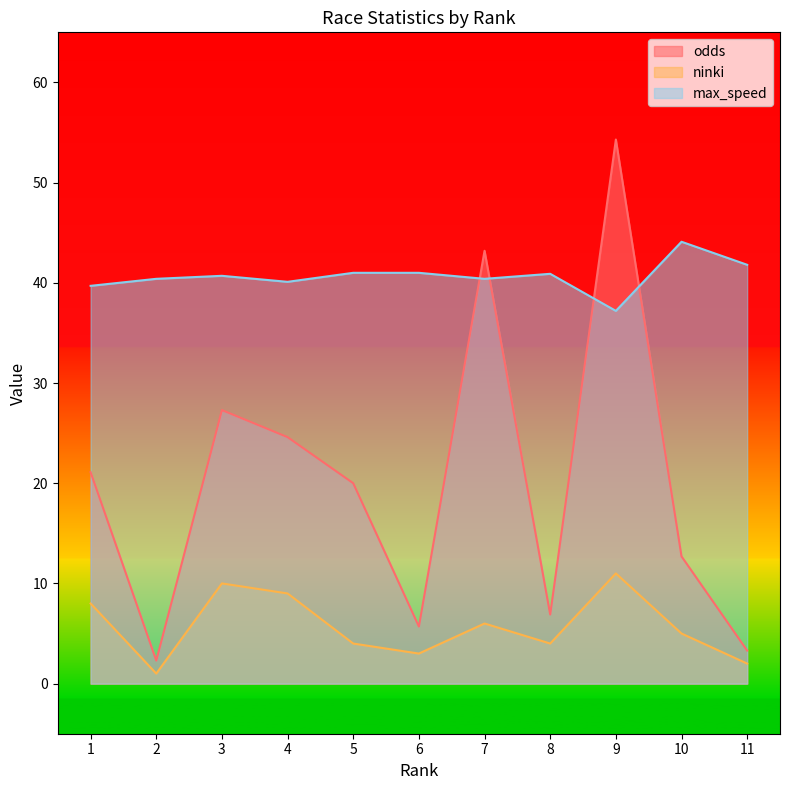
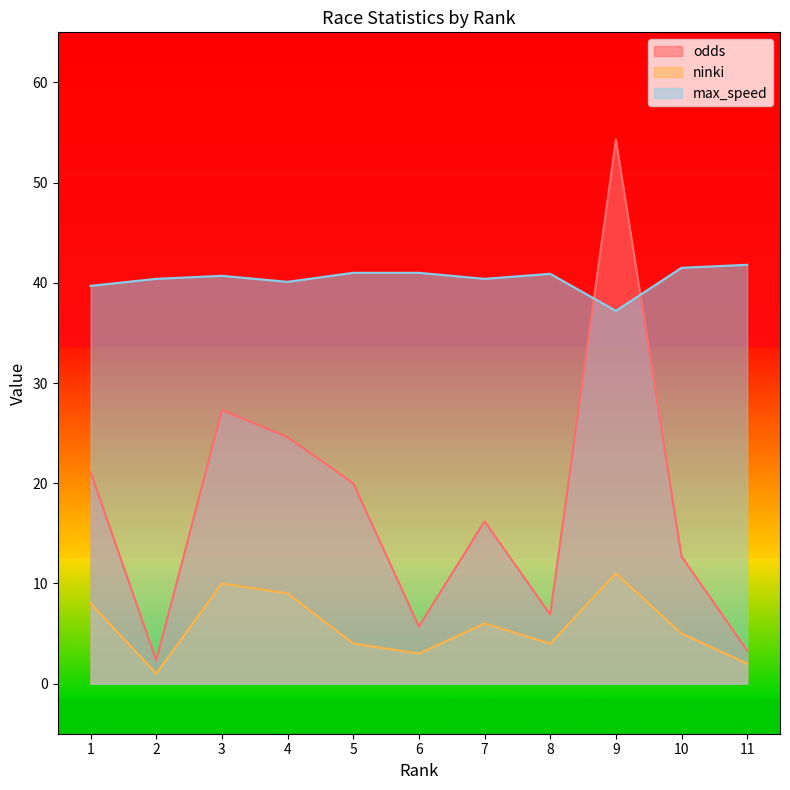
  {
    "odds": {
      "1": 21.1,
      "2": 2.3,
      "3": 27.3,
      "4": 24.6,
      "5": 20.0,
      "6": 5.7,
-     "7": 43.2,
+     "7": 16.2,
      "8": 6.9,
      "9": 54.3,
      "10": 12.7,
      "11": 3.3
    },
    "ninki": {
      "1": 8.0,
      "2": 1.0,
      "3": 10.0,
      "4": 9.0,
      "5": 4.0,
      "6": 3.0,
      "7": 6.0,
      "8": 4.0,
      "9": 11.0,
      "10": 5.0,
      "11": 2.0
    },
    "max_speed": {
      "1": 39.7,
      "2": 40.4,
      "3": 40.7,
      "4": 40.1,
      "5": 41.0,
      "6": 41.0,
      "7": 40.4,
      "8": 40.9,
      "9": 37.2,
-     "10": 44.1,
+     "10": 41.5,
      "11": 41.8
    }
  }
